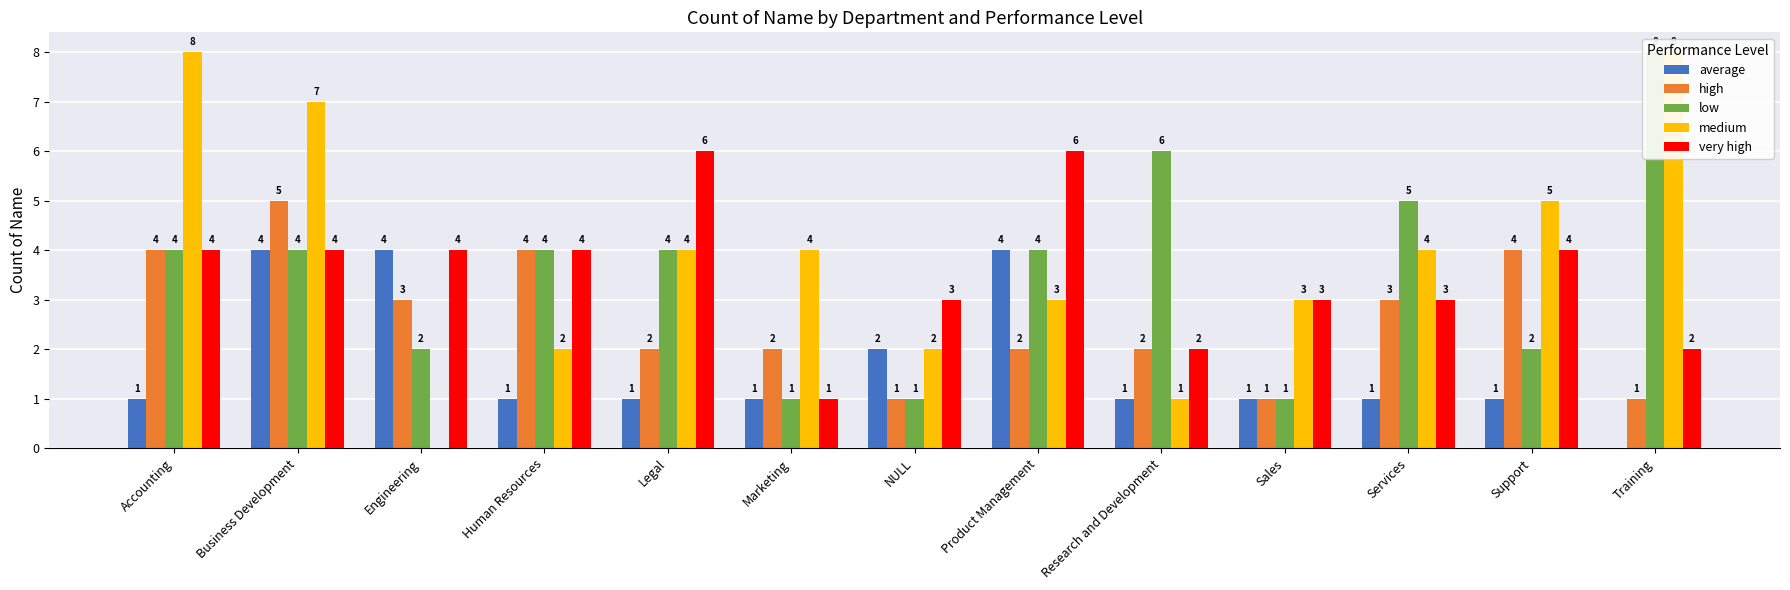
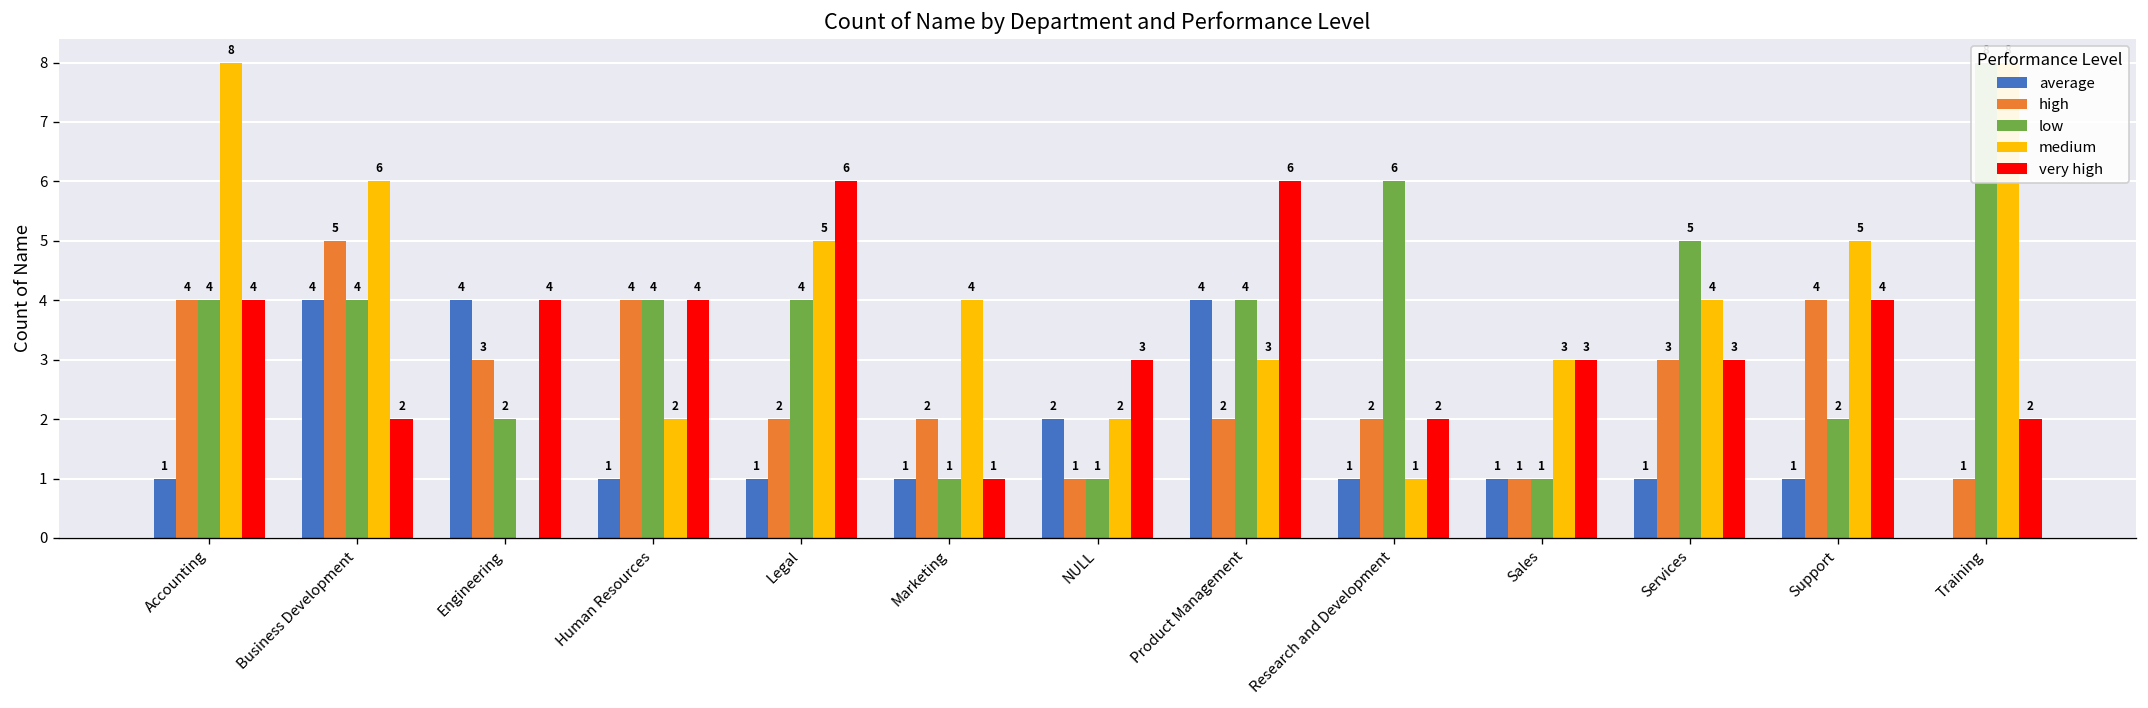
  {
    "average": {
      "Accounting": 1,
      "Business Development": 4,
      "Engineering": 4,
      "Human Resources": 1,
      "Legal": 1,
      "Marketing": 1,
      "NULL": 2,
      "Product Management": 4,
      "Research and Development": 1,
      "Sales": 1,
      "Services": 1,
      "Support": 1
    },
    "high": {
      "Accounting": 4,
      "Business Development": 5,
      "Engineering": 3,
      "Human Resources": 4,
      "Legal": 2,
      "Marketing": 2,
      "NULL": 1,
      "Product Management": 2,
      "Research and Development": 2,
      "Sales": 1,
      "Services": 3,
      "Support": 4,
      "Training": 1
    },
    "low": {
      "Accounting": 4,
      "Business Development": 4,
      "Engineering": 2,
      "Human Resources": 4,
      "Legal": 4,
      "Marketing": 1,
      "NULL": 1,
      "Product Management": 4,
      "Research and Development": 6,
      "Sales": 1,
      "Services": 5,
      "Support": 2
    },
    "medium": {
      "Accounting": 8,
-     "Business Development": 7,
+     "Business Development": 6,
      "Human Resources": 2,
-     "Legal": 4,
+     "Legal": 5,
      "Marketing": 4,
      "NULL": 2,
      "Product Management": 3,
      "Research and Development": 1,
      "Sales": 3,
      "Services": 4,
      "Support": 5
    },
    "very high": {
      "Accounting": 4,
-     "Business Development": 4,
+     "Business Development": 2,
      "Engineering": 4,
      "Human Resources": 4,
      "Legal": 6,
      "Marketing": 1,
      "NULL": 3,
      "Product Management": 6,
      "Research and Development": 2,
      "Sales": 3,
      "Services": 3,
      "Support": 4,
      "Training": 2
    }
  }
